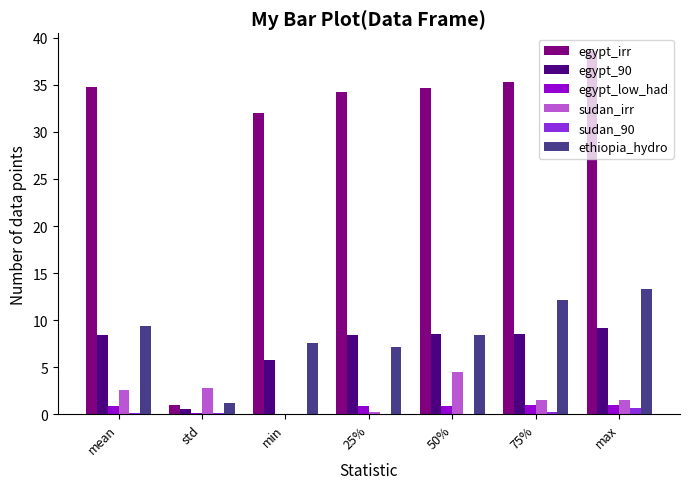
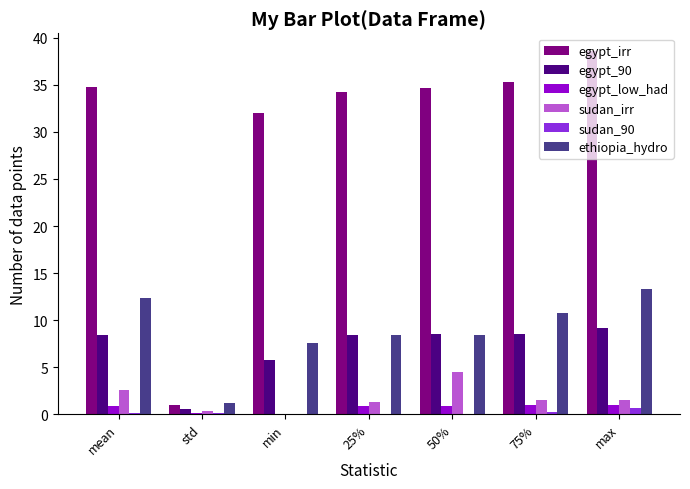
  {
    "sudan_irr": {
      "mean": 3,
-     "std": 3,
+     "std": 0,
      "min": 0,
-     "25%": 0,
+     "25%": 1,
      "50%": 4,
      "75%": 2,
      "max": 1
    },
    "ethiopia_hydro": {
-     "mean": 9,
+     "mean": 12,
      "std": 1,
      "min": 8,
-     "25%": 7,
+     "25%": 8,
      "50%": 8,
-     "75%": 12,
+     "75%": 11,
      "max": 13
    }
  }
